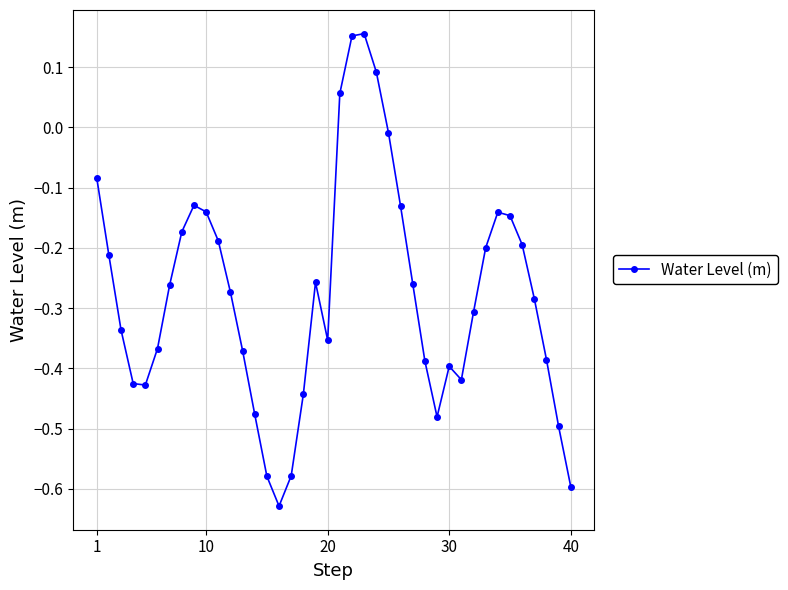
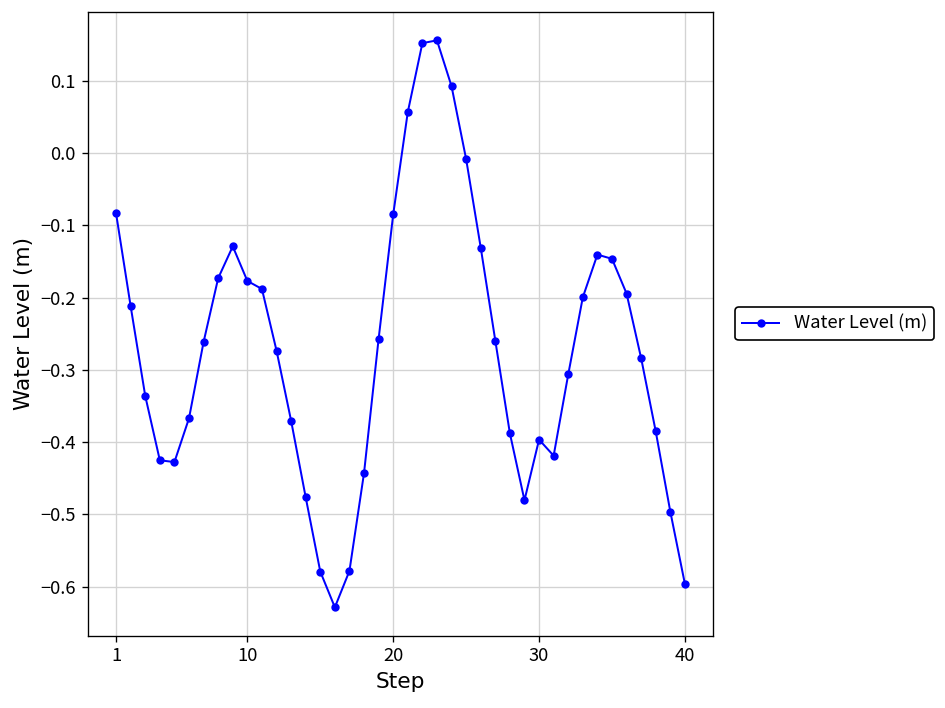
  {
    "1": -0.08,
-   "10": -0.14,
-   "20": -0.35,
+   "10": -0.18,
+   "20": -0.09,
    "30": -0.40,
    "40": -0.60
  }
